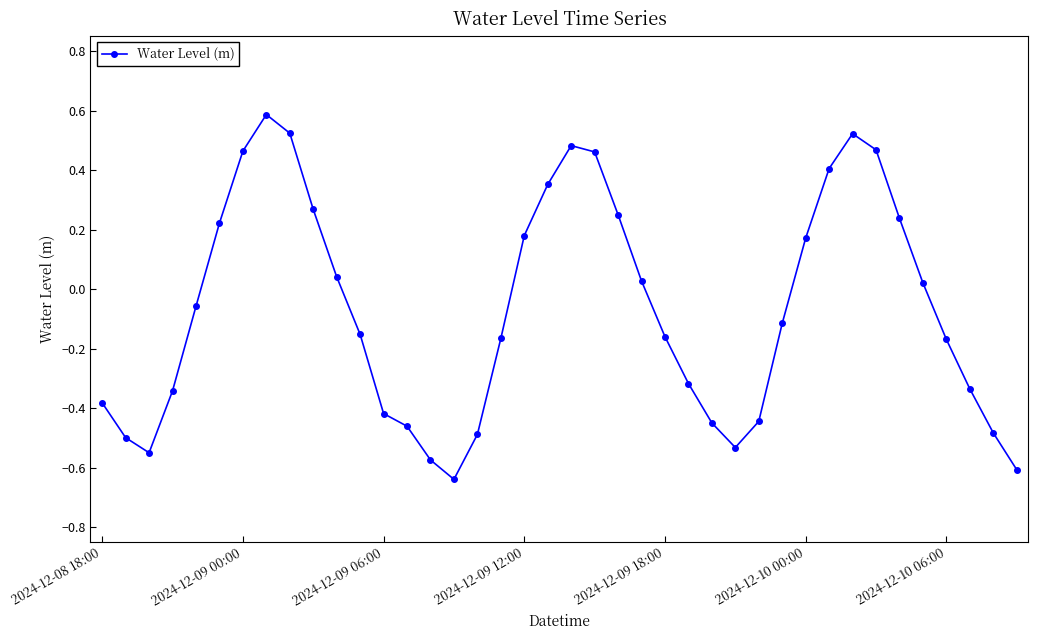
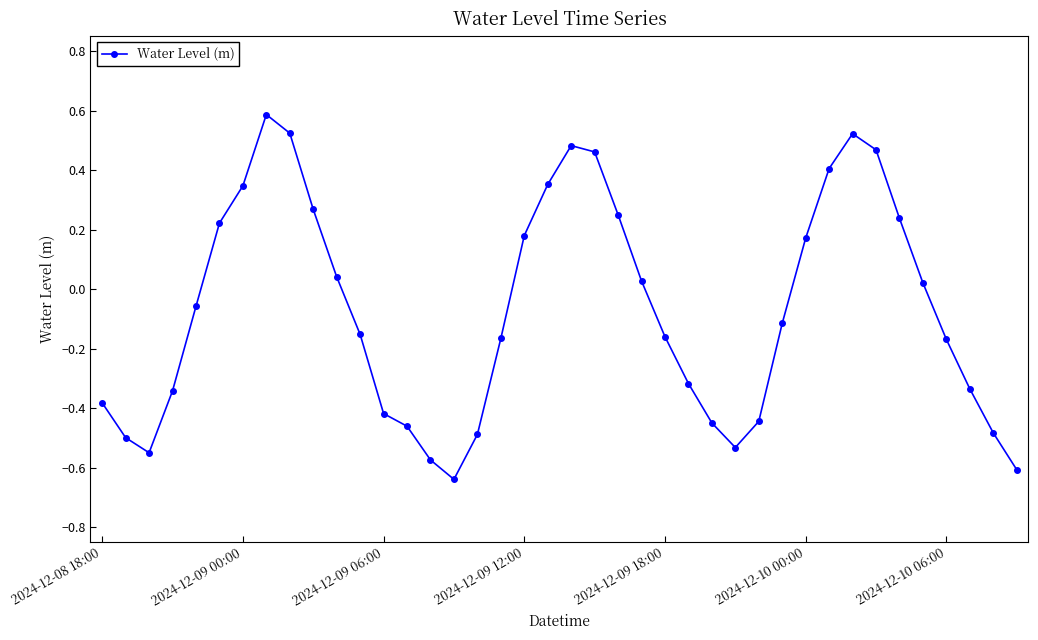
  {
    "2024-12-08 18:00": -0.38,
-   "2024-12-09 00:00": 0.46,
+   "2024-12-09 00:00": 0.35,
    "2024-12-09 06:00": -0.42,
    "2024-12-09 12:00": 0.18,
    "2024-12-09 18:00": -0.16,
    "2024-12-10 00:00": 0.17,
    "2024-12-10 06:00": -0.17
  }
